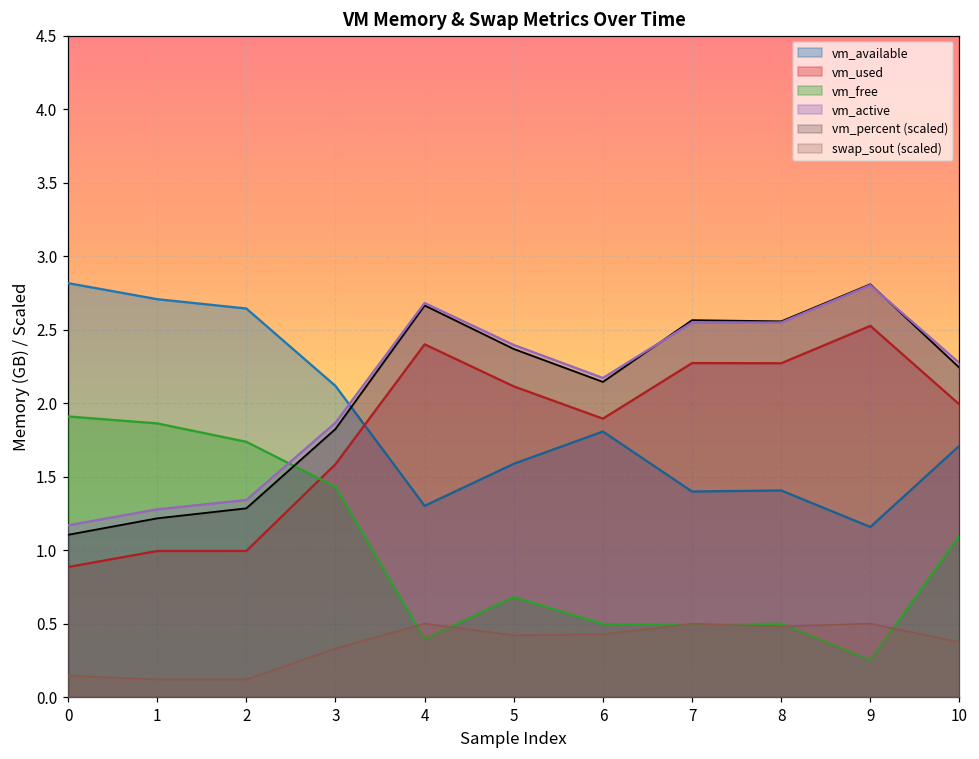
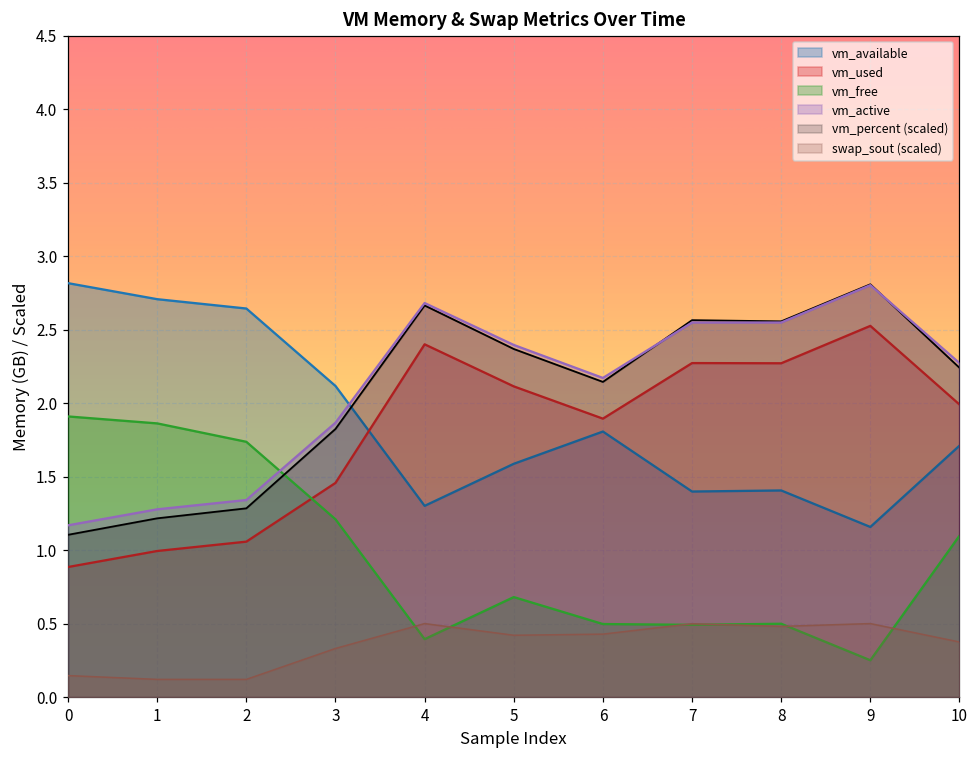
  {
    "vm_used": {
      "0": 0.88,
      "1": 0.99,
-     "2": 0.99,
-     "3": 1.58,
+     "2": 1.06,
+     "3": 1.46,
      "4": 2.40,
      "5": 2.11,
      "6": 1.89,
      "7": 2.27,
      "8": 2.27,
      "9": 2.53,
      "10": 1.99
    },
    "vm_free": {
      "0": 1.91,
      "1": 1.86,
      "2": 1.74,
-     "3": 1.43,
+     "3": 1.21,
      "4": 0.39,
      "5": 0.68,
      "6": 0.50,
      "9": 0.25,
      "10": 1.10
    }
  }
